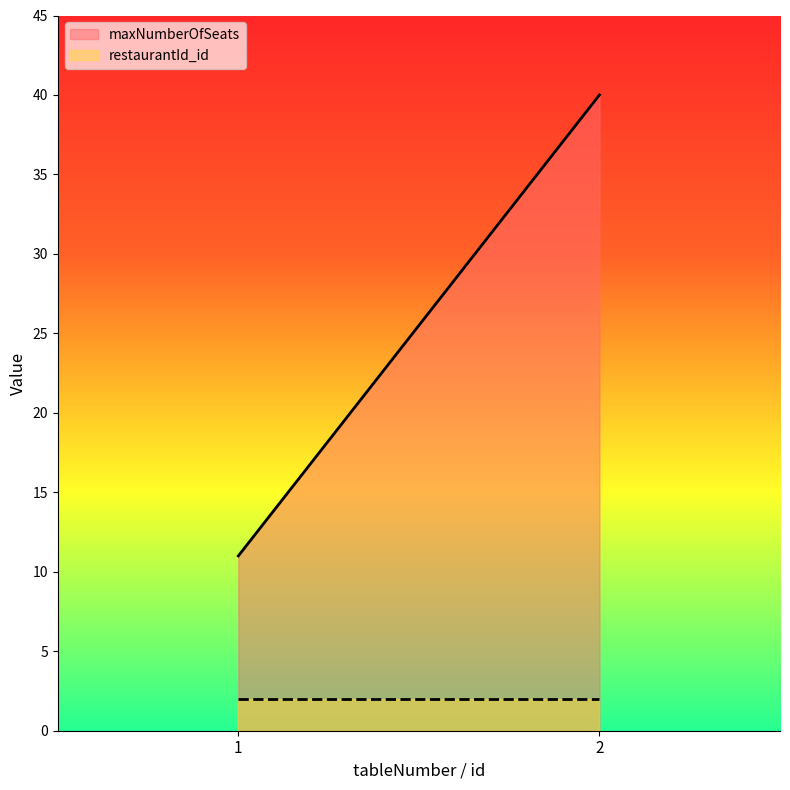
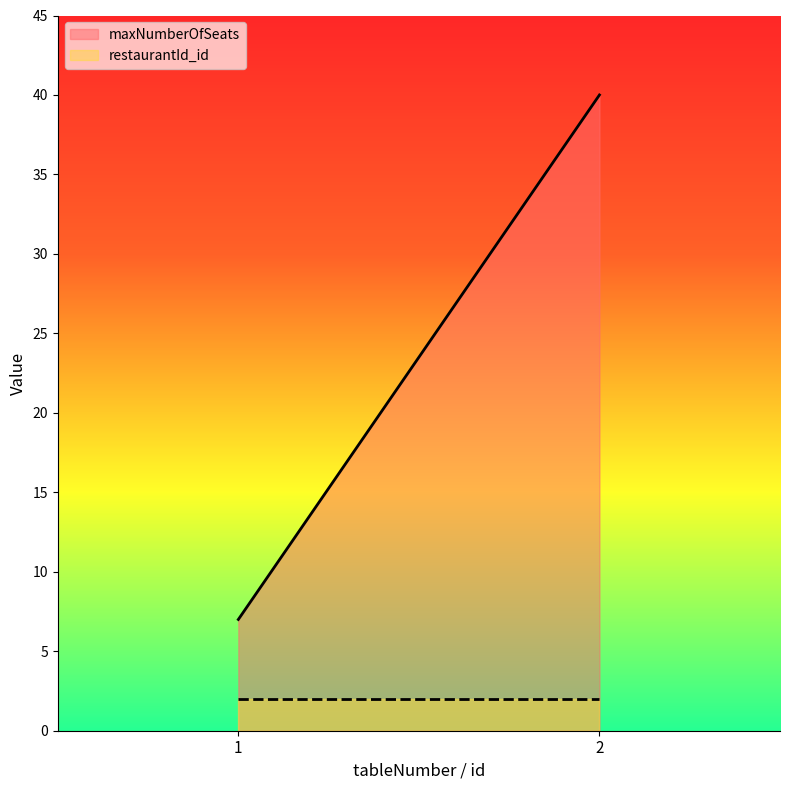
  {
    "maxNumberOfSeats": {
-     "1": 11,
+     "1": 7,
      "2": 40
    },
    "restaurantId_id": {
      "1": 2,
      "2": 2
    }
  }
